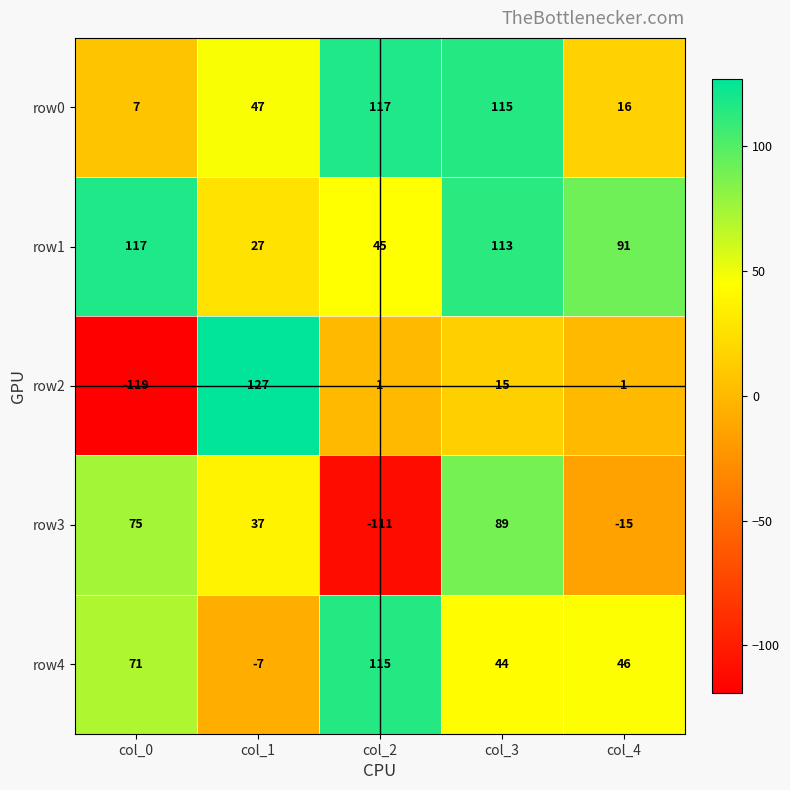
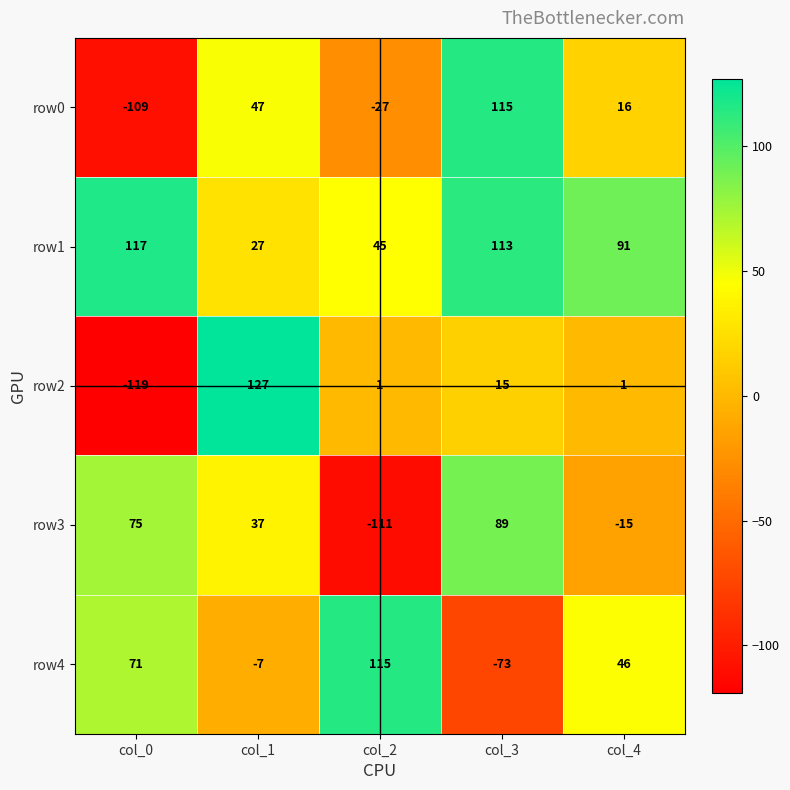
  {
    "row0": {
-     "col_0": 7,
+     "col_0": -109,
      "col_1": 47,
-     "col_2": 117,
+     "col_2": -27,
      "col_3": 115,
      "col_4": 16
    },
    "row1": {
      "col_0": 117,
      "col_1": 27,
      "col_2": 45,
      "col_3": 113,
      "col_4": 91
    },
    "row2": {
      "col_0": -119,
      "col_1": 127,
      "col_2": 1,
      "col_3": 15,
      "col_4": 1
    },
    "row3": {
      "col_0": 75,
      "col_1": 37,
      "col_2": -111,
      "col_3": 89,
      "col_4": -15
    },
    "row4": {
      "col_0": 71,
      "col_1": -7,
      "col_2": 115,
-     "col_3": 44,
+     "col_3": -73,
      "col_4": 46
    }
  }
